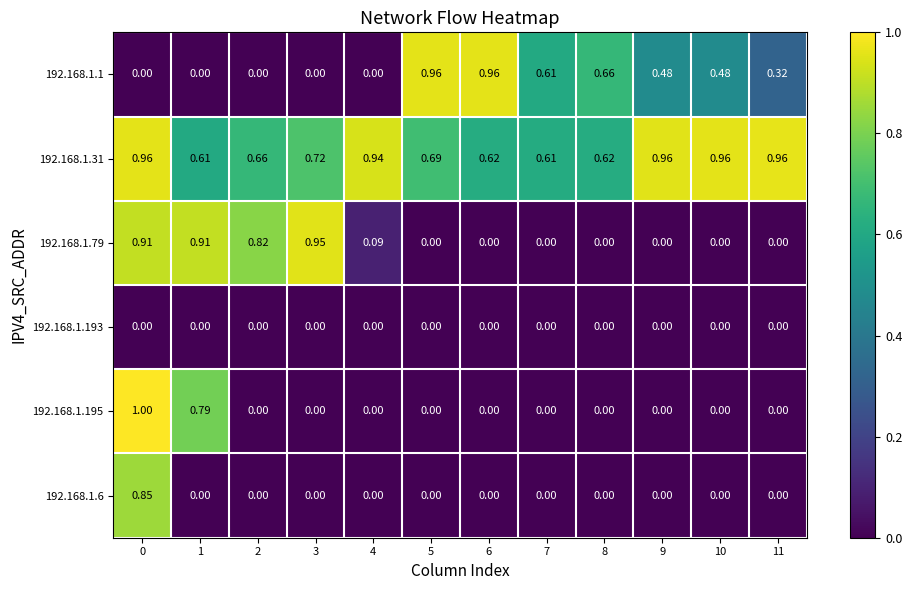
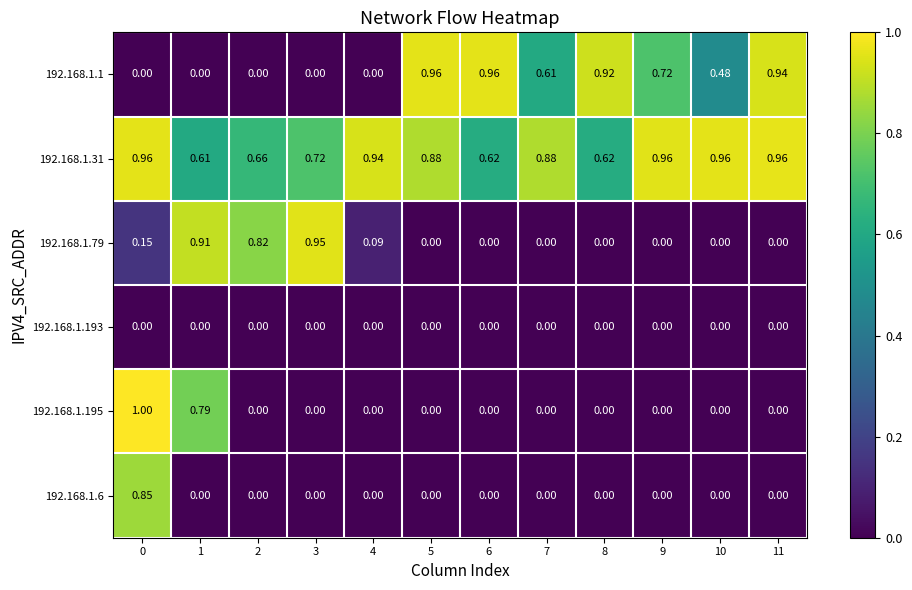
  {
    "192.168.1.1": {
      "0": 0.00,
      "1": 0.00,
      "2": 0.00,
      "3": 0.00,
      "4": 0.00,
      "5": 0.96,
      "6": 0.96,
      "7": 0.61,
-     "8": 0.66,
-     "9": 0.48,
+     "8": 0.92,
+     "9": 0.72,
      "10": 0.48,
-     "11": 0.32
+     "11": 0.94
    },
    "192.168.1.31": {
      "0": 0.96,
      "1": 0.61,
      "2": 0.66,
      "3": 0.72,
      "4": 0.94,
-     "5": 0.69,
+     "5": 0.88,
      "6": 0.62,
-     "7": 0.61,
+     "7": 0.88,
      "8": 0.62,
      "9": 0.96,
      "10": 0.96,
      "11": 0.96
    },
    "192.168.1.79": {
-     "0": 0.91,
+     "0": 0.15,
      "1": 0.91,
      "2": 0.82,
      "3": 0.95,
      "4": 0.09,
      "5": 0.00,
      "6": 0.00,
      "7": 0.00,
      "8": 0.00,
      "9": 0.00,
      "10": 0.00,
      "11": 0.00
    },
    "192.168.1.193": {
      "0": 0.00,
      "1": 0.00,
      "2": 0.00,
      "3": 0.00,
      "4": 0.00,
      "5": 0.00,
      "6": 0.00,
      "7": 0.00,
      "8": 0.00,
      "9": 0.00,
      "10": 0.00,
      "11": 0.00
    },
    "192.168.1.195": {
      "0": 1.00,
      "1": 0.79,
      "2": 0.00,
      "3": 0.00,
      "4": 0.00,
      "5": 0.00,
      "6": 0.00,
      "7": 0.00,
      "8": 0.00,
      "9": 0.00,
      "10": 0.00,
      "11": 0.00
    },
    "192.168.1.6": {
      "0": 0.85,
      "1": 0.00,
      "2": 0.00,
      "3": 0.00,
      "4": 0.00,
      "5": 0.00,
      "6": 0.00,
      "7": 0.00,
      "8": 0.00,
      "9": 0.00,
      "10": 0.00,
      "11": 0.00
    }
  }
